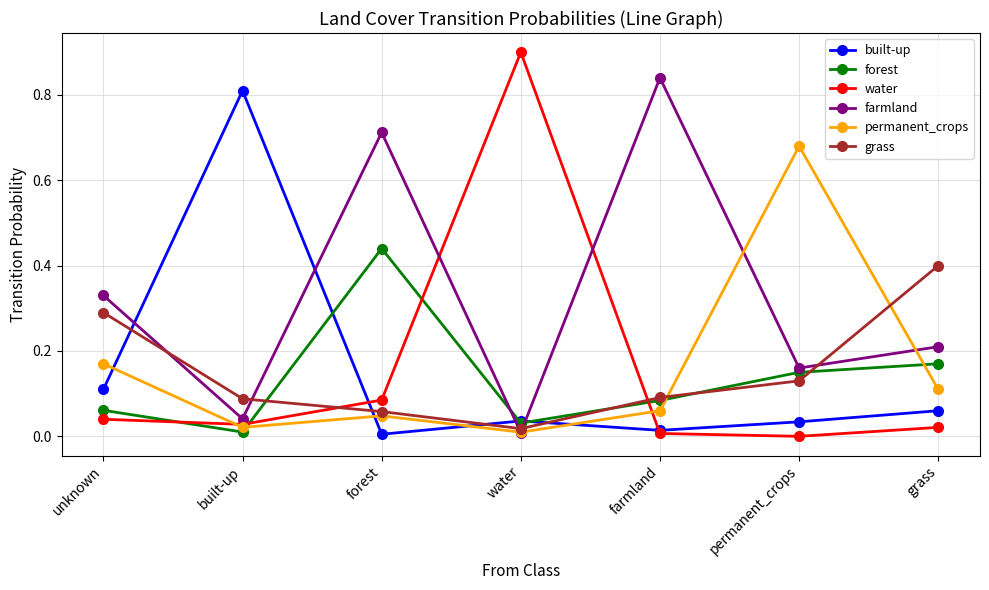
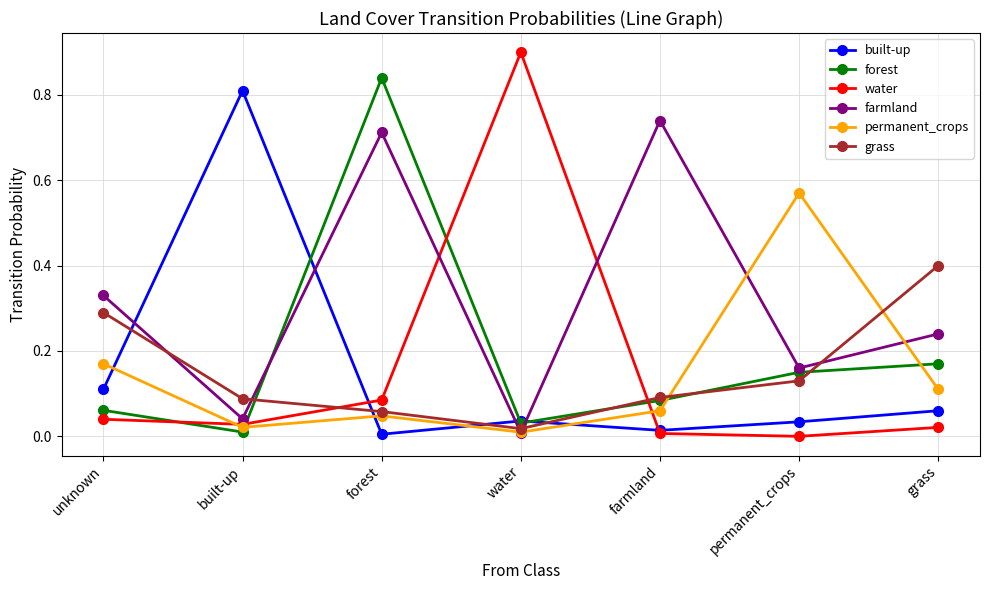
  {
    "built-up": {
      "unknown": 0.11,
      "built-up": 0.81,
      "forest": 0.00,
      "farmland": 0.01,
      "permanent_crops": 0.03,
      "grass": 0.06
    },
    "forest": {
      "unknown": 0.06,
      "built-up": 0.01,
-     "forest": 0.44,
+     "forest": 0.84,
      "farmland": 0.08,
      "permanent_crops": 0.15,
      "grass": 0.17
    },
    "water": {
      "unknown": 0.04,
      "built-up": 0.03,
      "forest": 0.09,
      "water": 0.90,
      "farmland": 0.01,
      "permanent_crops": 0.00,
      "grass": 0.02
    },
    "farmland": {
      "unknown": 0.33,
      "built-up": 0.04,
      "forest": 0.71,
-     "farmland": 0.84,
+     "farmland": 0.74,
      "permanent_crops": 0.16,
-     "grass": 0.21
+     "grass": 0.24
    },
    "permanent_crops": {
      "unknown": 0.17,
      "built-up": 0.02,
      "forest": 0.05,
      "farmland": 0.06,
-     "permanent_crops": 0.68,
+     "permanent_crops": 0.57,
      "grass": 0.11
    },
    "grass": {
      "unknown": 0.29,
      "built-up": 0.09,
      "forest": 0.06,
      "water": 0.02,
      "farmland": 0.09,
      "permanent_crops": 0.13,
      "grass": 0.40
    }
  }
